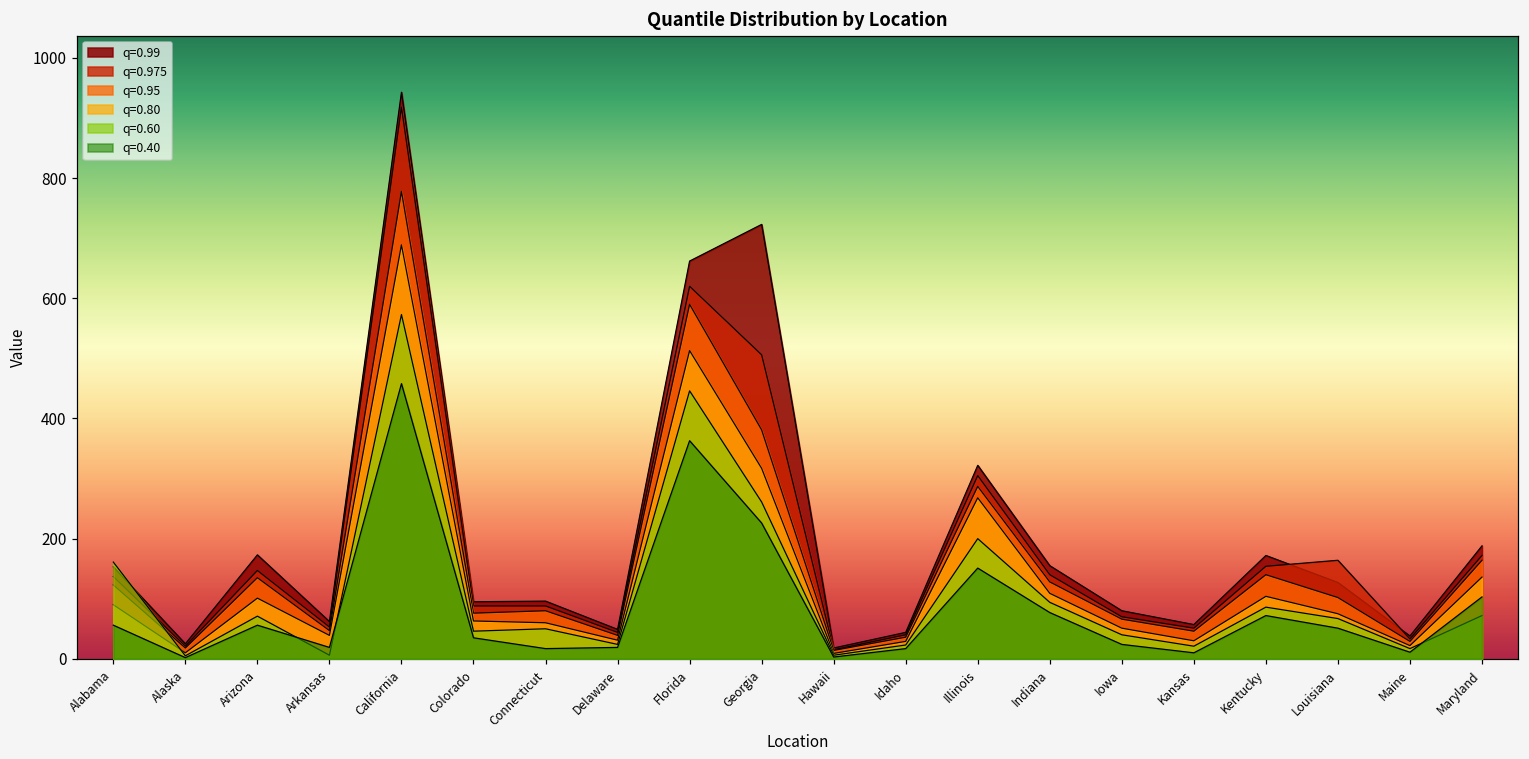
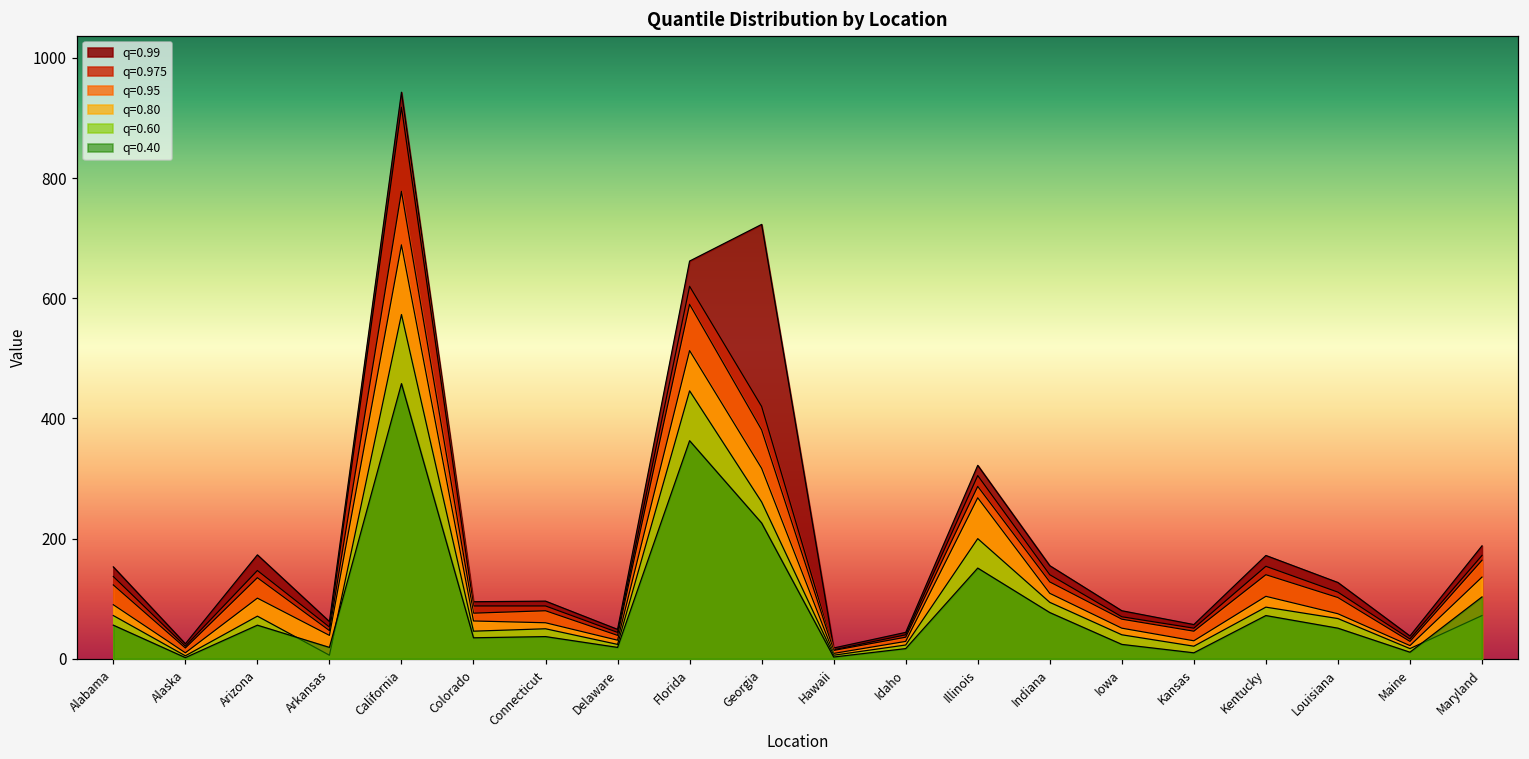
  {
    "q=0.99": {
      "Alabama": 150,
      "Arizona": 170,
      "Arkansas": 60,
      "California": 940,
      "Colorado": 100,
      "Connecticut": 100,
      "Delaware": 50,
      "Florida": 660,
      "Georgia": 720,
      "Illinois": 320,
      "Indiana": 160,
      "Iowa": 80,
      "Kansas": 60,
      "Kentucky": 170,
      "Louisiana": 130,
      "Maine": 40,
      "Maryland": 190
    },
    "q=0.975": {
      "Alabama": 140,
      "Arizona": 150,
      "Arkansas": 50,
      "California": 920,
      "Colorado": 90,
      "Connecticut": 90,
      "Delaware": 40,
      "Florida": 620,
-     "Georgia": 510,
+     "Georgia": 420,
      "Illinois": 310,
      "Indiana": 140,
      "Kansas": 50,
      "Kentucky": 150,
-     "Louisiana": 160,
+     "Louisiana": 110,
      "Maryland": 170
    },
    "q=0.95": {
      "Alabama": 120,
      "Arizona": 140,
      "Arkansas": 50,
      "California": 780,
      "Colorado": 80,
      "Connecticut": 80,
      "Delaware": 40,
      "Florida": 590,
      "Georgia": 380,
      "Illinois": 290,
      "Indiana": 130,
      "Kansas": 50,
      "Kentucky": 140,
      "Louisiana": 100,
      "Maryland": 160
    },
    "q=0.80": {
      "Alabama": 90,
      "Alaska": 10,
      "Arizona": 100,
      "Arkansas": 40,
      "California": 690,
      "Colorado": 60,
      "Connecticut": 60,
      "Delaware": 30,
      "Florida": 510,
      "Georgia": 320,
      "Idaho": 30,
      "Illinois": 270,
      "Indiana": 110,
      "Iowa": 50,
      "Kansas": 30,
      "Kentucky": 100,
      "Louisiana": 80,
      "Maine": 20,
      "Maryland": 140
    },
    "q=0.60": {
-     "Alabama": 160,
+     "Alabama": 70,
      "Arizona": 70,
      "Arkansas": 10,
      "California": 570,
      "Colorado": 50,
      "Connecticut": 50,
      "Delaware": 20,
      "Florida": 450,
      "Georgia": 260,
      "Idaho": 20,
      "Illinois": 200,
      "Indiana": 90,
      "Iowa": 40,
      "Kansas": 20,
      "Kentucky": 90,
      "Louisiana": 70,
      "Maine": 20,
      "Maryland": 70
    },
    "q=0.40": {
      "Alabama": 60,
      "Arizona": 60,
      "Arkansas": 20,
      "California": 460,
      "Colorado": 40,
-     "Connecticut": 20,
+     "Connecticut": 40,
      "Delaware": 20,
      "Florida": 360,
      "Georgia": 230,
      "Idaho": 20,
      "Illinois": 150,
      "Indiana": 80,
      "Iowa": 20,
      "Kansas": 10,
      "Kentucky": 70,
      "Louisiana": 50,
      "Maine": 10,
      "Maryland": 100
    }
  }
